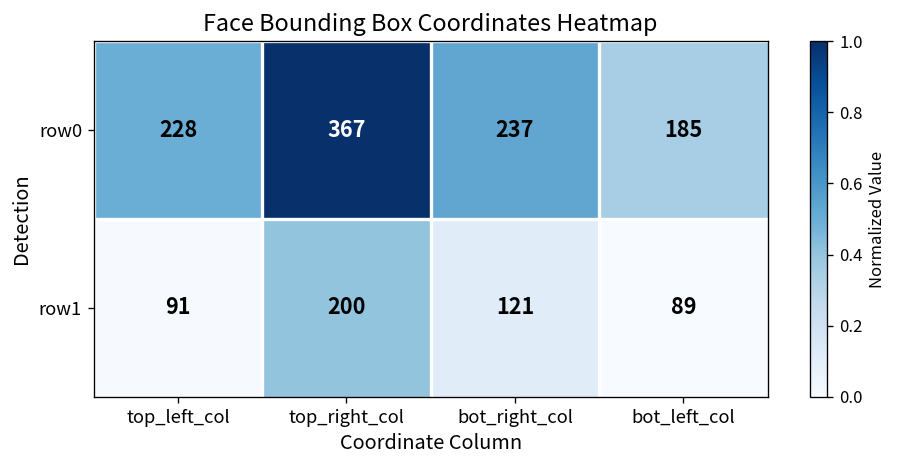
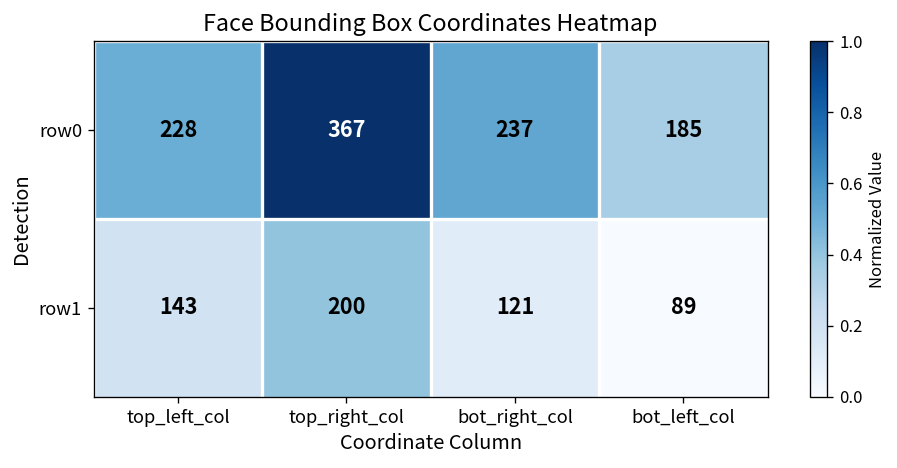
  {
    "row0": {
      "top_left_col": 228,
      "top_right_col": 367,
      "bot_right_col": 237,
      "bot_left_col": 185
    },
    "row1": {
-     "top_left_col": 91,
+     "top_left_col": 143,
      "top_right_col": 200,
      "bot_right_col": 121,
      "bot_left_col": 89
    }
  }
